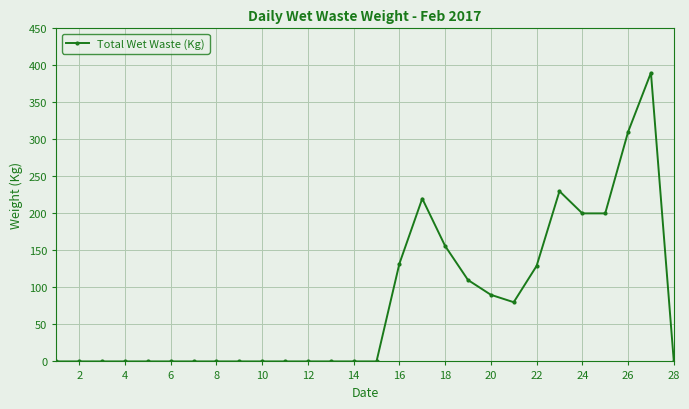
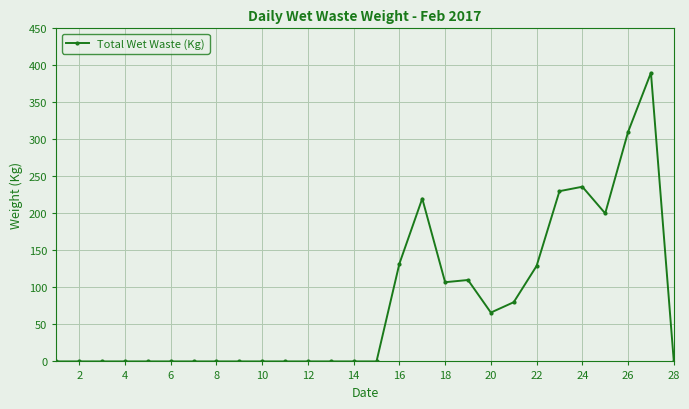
  {
    "2": 0,
    "4": 0,
    "6": 0,
    "8": 0,
    "10": 0,
    "12": 0,
    "14": 0,
    "16": 130,
-   "18": 160,
-   "20": 90,
+   "18": 110,
+   "20": 70,
    "22": 130,
-   "24": 200,
+   "24": 240,
    "26": 310,
    "28": 0
  }
